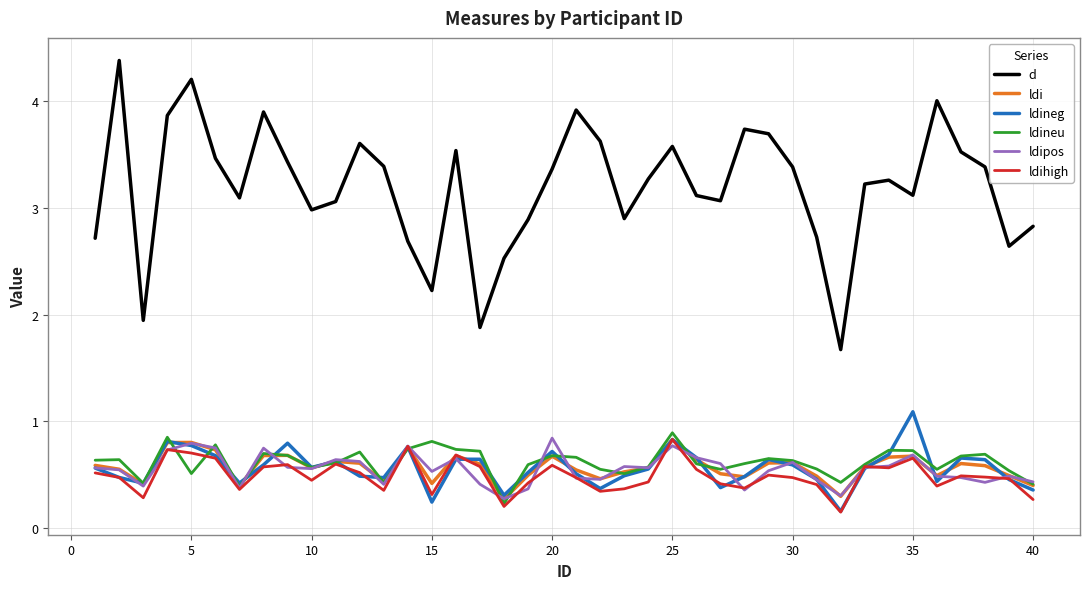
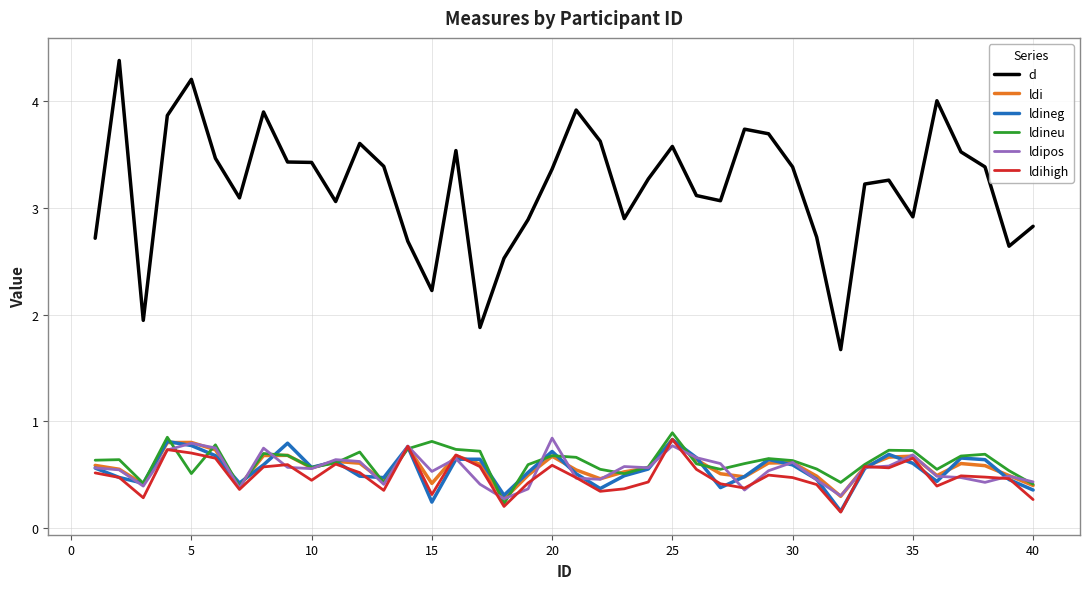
  {
    "d": {
      "5": 4.20,
-     "10": 2.98,
+     "10": 3.42,
      "15": 2.22,
      "20": 3.36,
      "25": 3.57,
      "30": 3.38,
-     "35": 3.12,
+     "35": 2.91,
      "40": 2.83
    },
    "ldi": {
      "15": 0.42
    },
    "ldineg": {
      "15": 0.25,
      "20": 0.72,
-     "35": 1.09,
+     "35": 0.61,
      "40": 0.36
    },
    "ldineu": {
      "5": 0.51,
      "15": 0.81,
      "25": 0.89,
      "35": 0.73
    },
    "ldipos": {
      "15": 0.53,
      "20": 0.84,
      "25": 0.77
    },
    "ldihigh": {
      "5": 0.70,
      "10": 0.45,
      "15": 0.32,
      "20": 0.59,
      "30": 0.47,
      "40": 0.27
    }
  }
